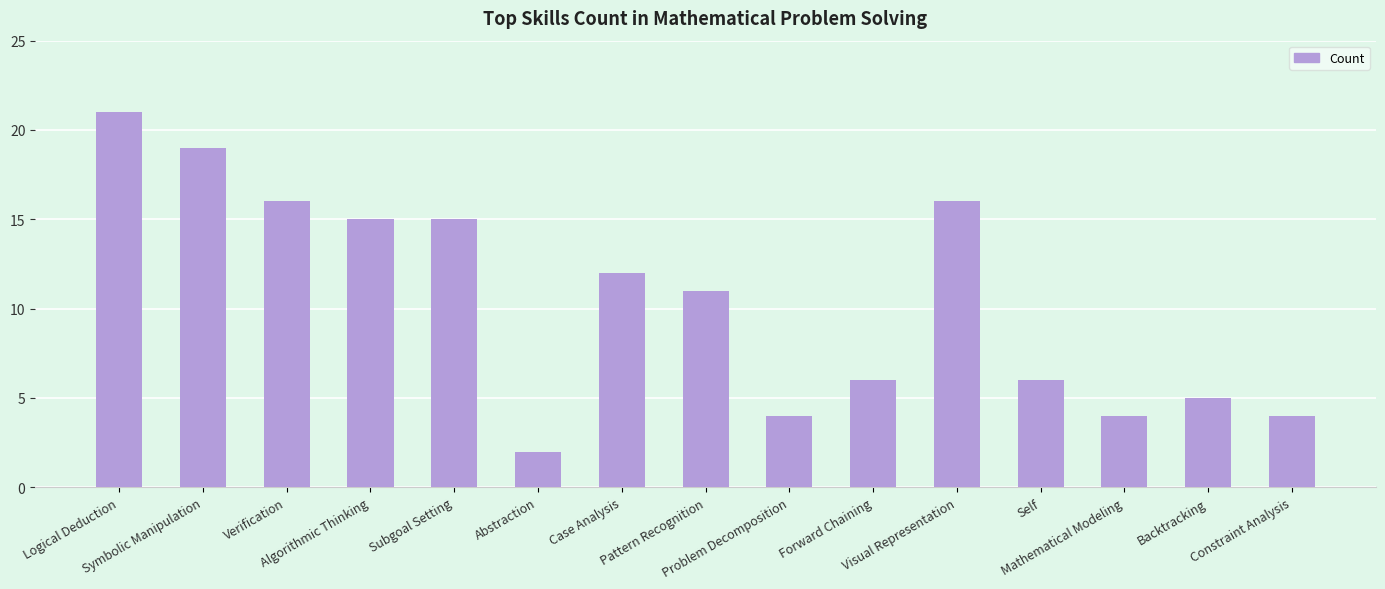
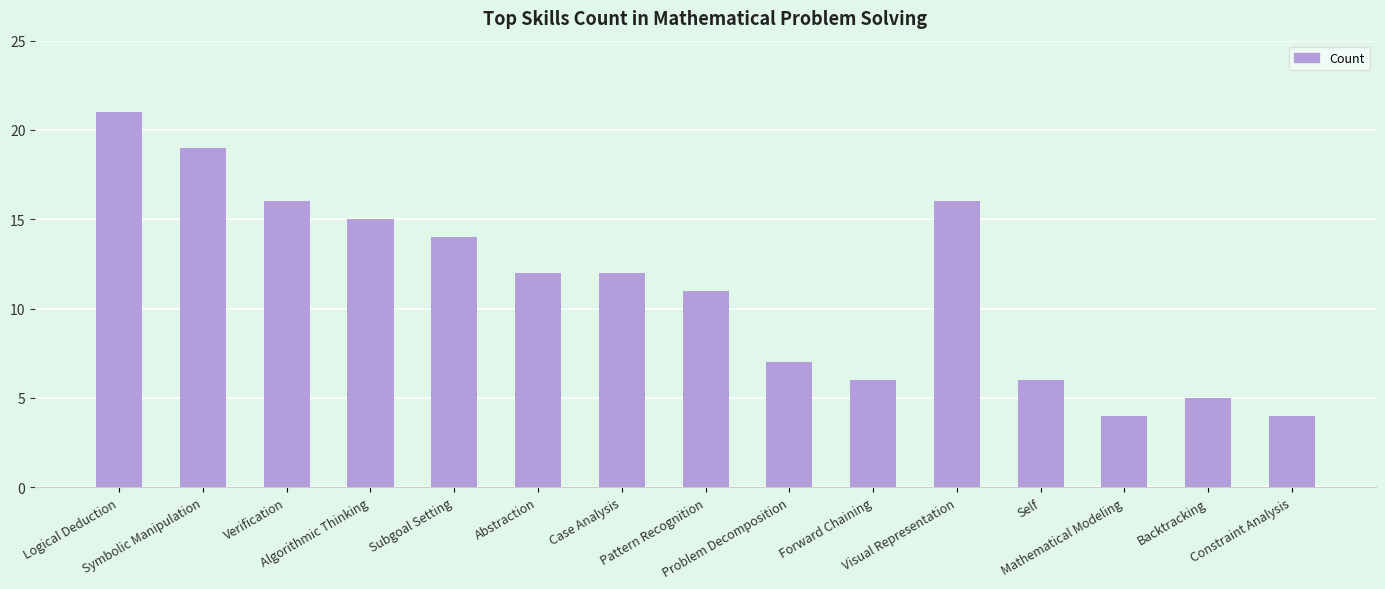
  {
    "Logical Deduction": 21,
    "Symbolic Manipulation": 19,
    "Verification": 16,
    "Algorithmic Thinking": 15,
-   "Subgoal Setting": 15,
-   "Abstraction": 2,
+   "Subgoal Setting": 14,
+   "Abstraction": 12,
    "Case Analysis": 12,
    "Pattern Recognition": 11,
-   "Problem Decomposition": 4,
+   "Problem Decomposition": 7,
    "Forward Chaining": 6,
    "Visual Representation": 16,
    "Self": 6,
    "Mathematical Modeling": 4,
    "Backtracking": 5,
    "Constraint Analysis": 4
  }
